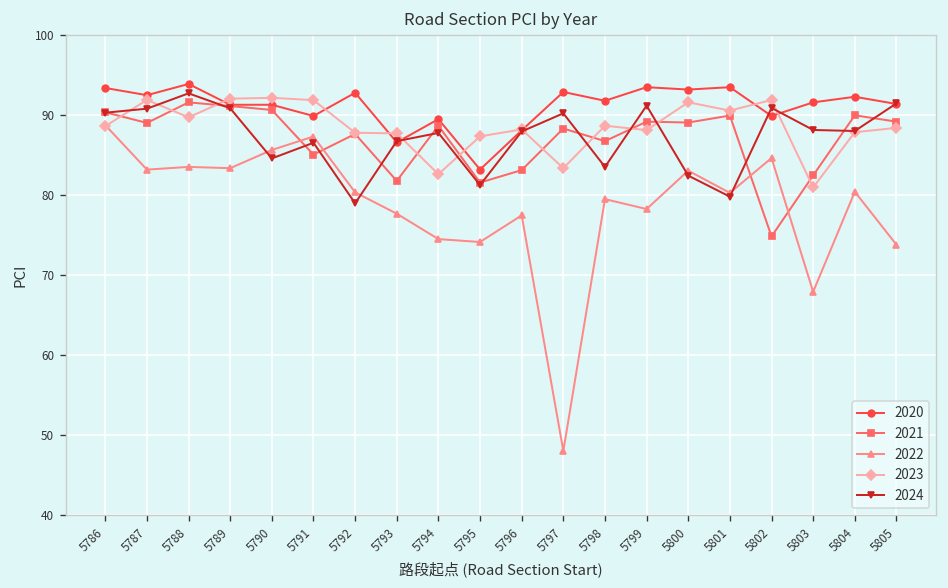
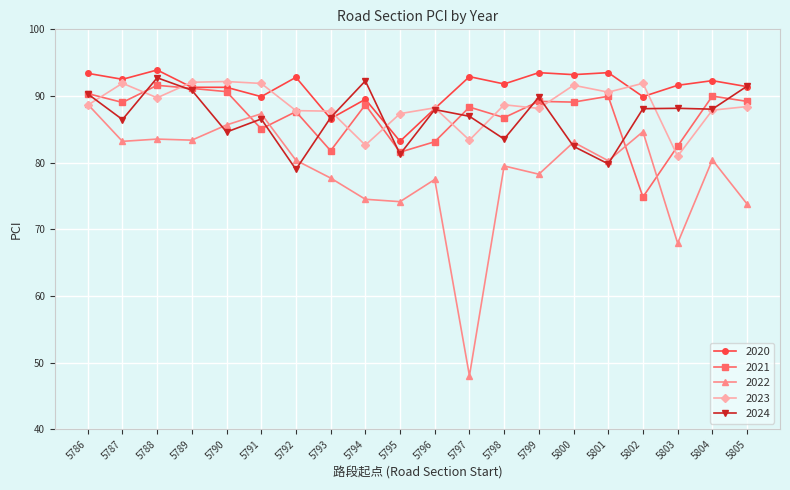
  {
    "2024": {
-     "5787": 91,
+     "5787": 86,
      "5788": 93,
      "5790": 85,
      "5791": 87,
      "5792": 79,
-     "5794": 88,
-     "5797": 90,
+     "5794": 92,
+     "5797": 87,
      "5798": 84,
-     "5799": 91,
+     "5799": 90,
      "5800": 82,
      "5801": 80,
-     "5802": 91,
+     "5802": 88,
      "5803": 88
    }
  }
